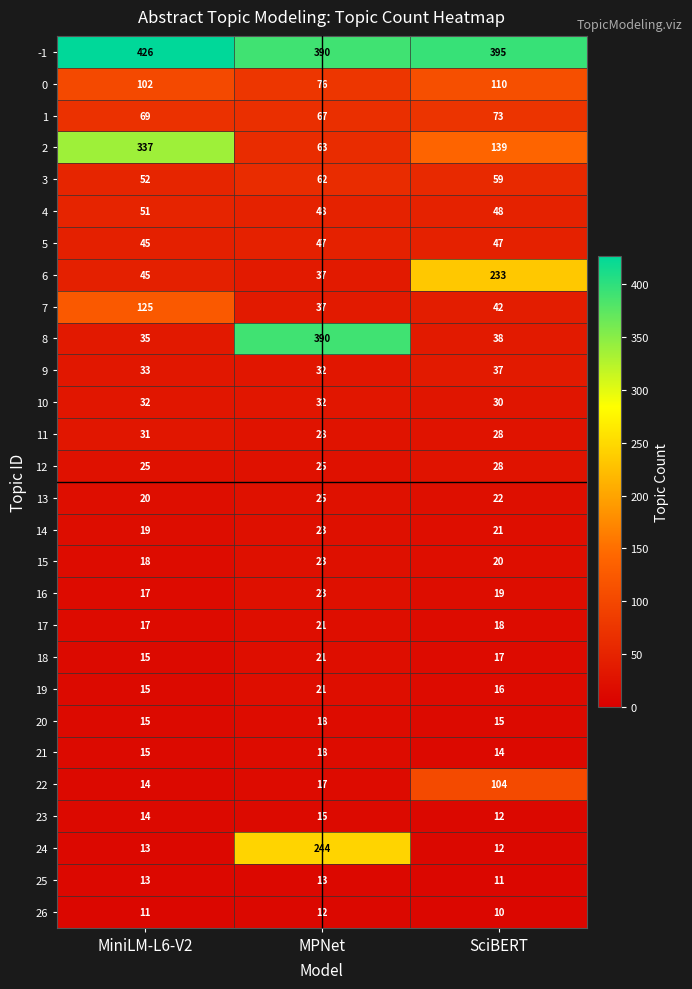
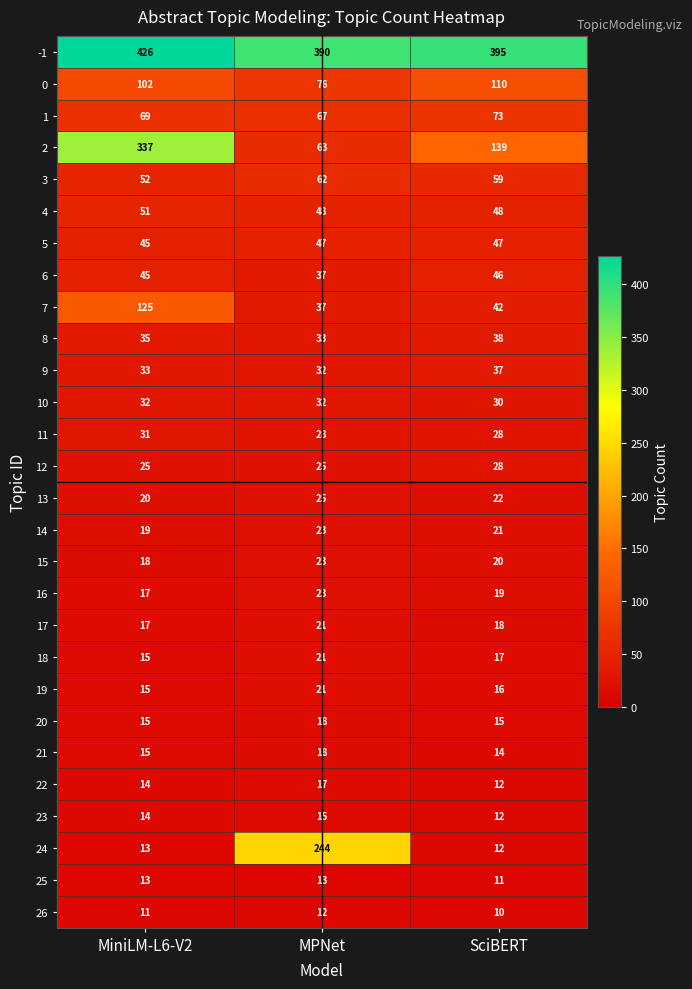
  {
    "-1": {
      "MiniLM-L6-V2": 426,
      "MPNet": 390,
      "SciBERT": 395
    },
    "0": {
      "MiniLM-L6-V2": 102,
      "MPNet": 76,
      "SciBERT": 110
    },
    "1": {
      "MiniLM-L6-V2": 69,
      "MPNet": 67,
      "SciBERT": 73
    },
    "2": {
      "MiniLM-L6-V2": 337,
      "MPNet": 63,
      "SciBERT": 139
    },
    "3": {
      "MiniLM-L6-V2": 52,
      "MPNet": 62,
      "SciBERT": 59
    },
    "4": {
      "MiniLM-L6-V2": 51,
      "MPNet": 48,
      "SciBERT": 48
    },
    "5": {
      "MiniLM-L6-V2": 45,
      "MPNet": 47,
      "SciBERT": 47
    },
    "6": {
      "MiniLM-L6-V2": 45,
      "MPNet": 37,
-     "SciBERT": 233
+     "SciBERT": 46
    },
    "7": {
      "MiniLM-L6-V2": 125,
      "MPNet": 37,
      "SciBERT": 42
    },
    "8": {
      "MiniLM-L6-V2": 35,
-     "MPNet": 390,
+     "MPNet": 33,
      "SciBERT": 38
    },
    "9": {
      "MiniLM-L6-V2": 33,
      "MPNet": 32,
      "SciBERT": 37
    },
    "10": {
      "MiniLM-L6-V2": 32,
      "MPNet": 32,
      "SciBERT": 30
    },
    "11": {
      "MiniLM-L6-V2": 31,
      "MPNet": 28,
      "SciBERT": 28
    },
    "12": {
      "MiniLM-L6-V2": 25,
      "MPNet": 25,
      "SciBERT": 28
    },
    "13": {
      "MiniLM-L6-V2": 20,
      "MPNet": 25,
      "SciBERT": 22
    },
    "14": {
      "MiniLM-L6-V2": 19,
      "MPNet": 23,
      "SciBERT": 21
    },
    "15": {
      "MiniLM-L6-V2": 18,
      "MPNet": 23,
      "SciBERT": 20
    },
    "16": {
      "MiniLM-L6-V2": 17,
      "MPNet": 23,
      "SciBERT": 19
    },
    "17": {
      "MiniLM-L6-V2": 17,
      "MPNet": 21,
      "SciBERT": 18
    },
    "18": {
      "MiniLM-L6-V2": 15,
      "MPNet": 21,
      "SciBERT": 17
    },
    "19": {
      "MiniLM-L6-V2": 15,
      "MPNet": 21,
      "SciBERT": 16
    },
    "20": {
      "MiniLM-L6-V2": 15,
      "MPNet": 18,
      "SciBERT": 15
    },
    "21": {
      "MiniLM-L6-V2": 15,
      "MPNet": 18,
      "SciBERT": 14
    },
    "22": {
      "MiniLM-L6-V2": 14,
      "MPNet": 17,
-     "SciBERT": 104
+     "SciBERT": 12
    },
    "23": {
      "MiniLM-L6-V2": 14,
      "MPNet": 15,
      "SciBERT": 12
    },
    "24": {
      "MiniLM-L6-V2": 13,
      "MPNet": 244,
      "SciBERT": 12
    },
    "25": {
      "MiniLM-L6-V2": 13,
      "MPNet": 13,
      "SciBERT": 11
    },
    "26": {
      "MiniLM-L6-V2": 11,
      "MPNet": 12,
      "SciBERT": 10
    }
  }
